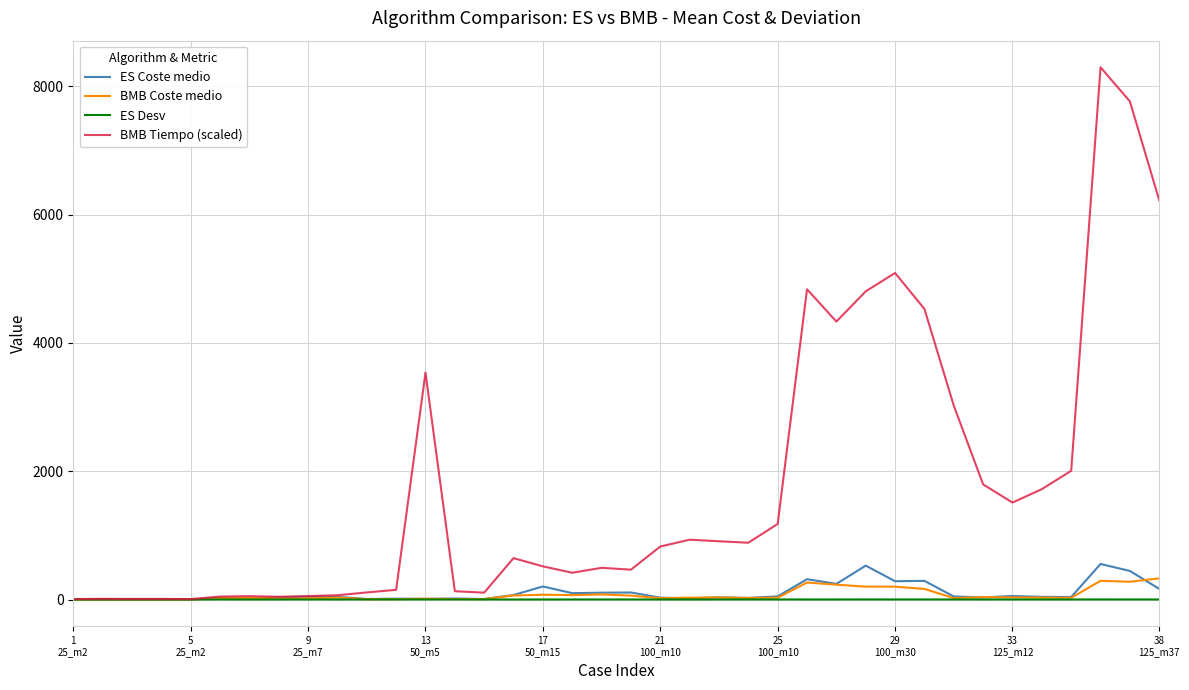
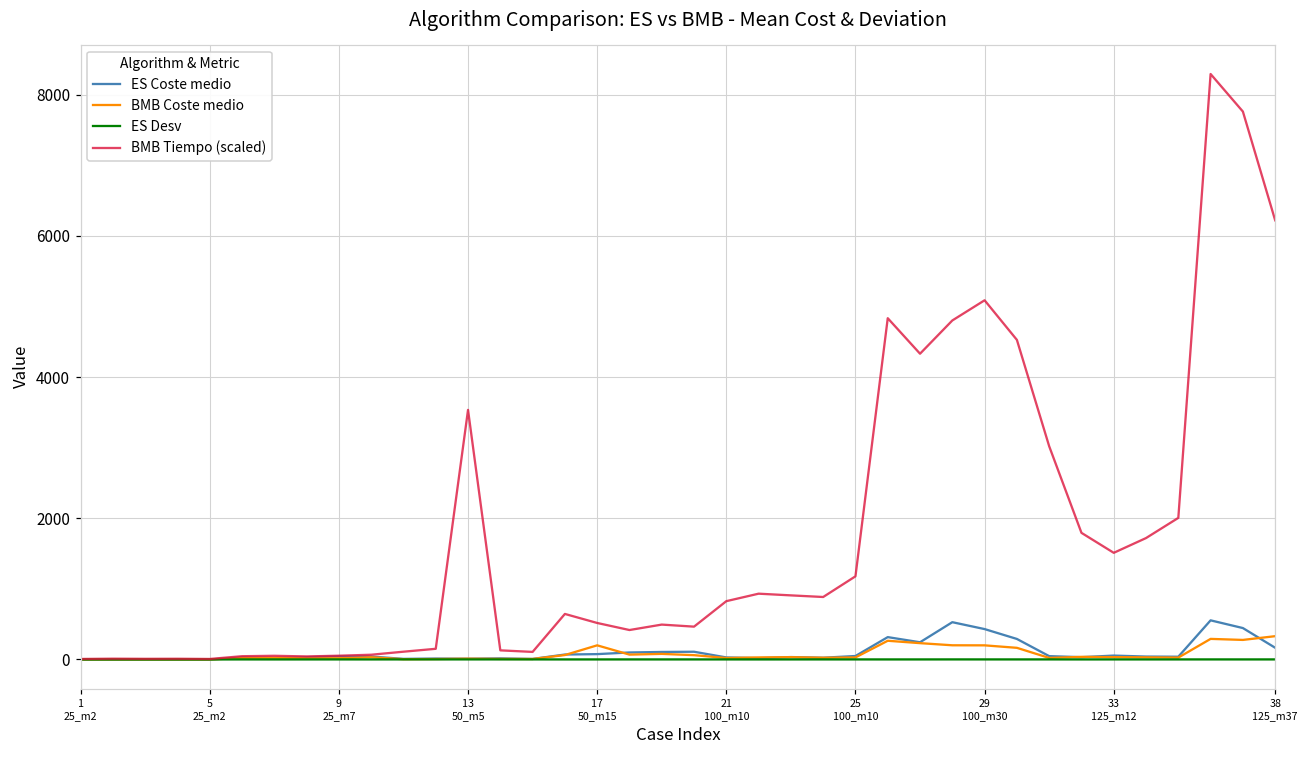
  {
    "ES Coste medio": {
-     "17 50_m15": 200,
-     "29 100_m30": 300,
+     "17 50_m15": 100,
+     "29 100_m30": 400,
      "38 125_m37": 200
    },
    "BMB Coste medio": {
-     "17 50_m15": 100,
+     "17 50_m15": 200,
      "29 100_m30": 200,
      "38 125_m37": 300
    },
    "ES Desv": {
      "17 50_m15": 0,
      "29 100_m30": 0,
      "38 125_m37": 0
    },
    "BMB Tiempo (scaled)": {
      "13 50_m5": 3500,
      "17 50_m15": 500,
      "21 100_m10": 800,
      "25 100_m10": 1200,
      "29 100_m30": 5100,
      "33 125_m12": 1500,
      "38 125_m37": 6200
    }
  }
